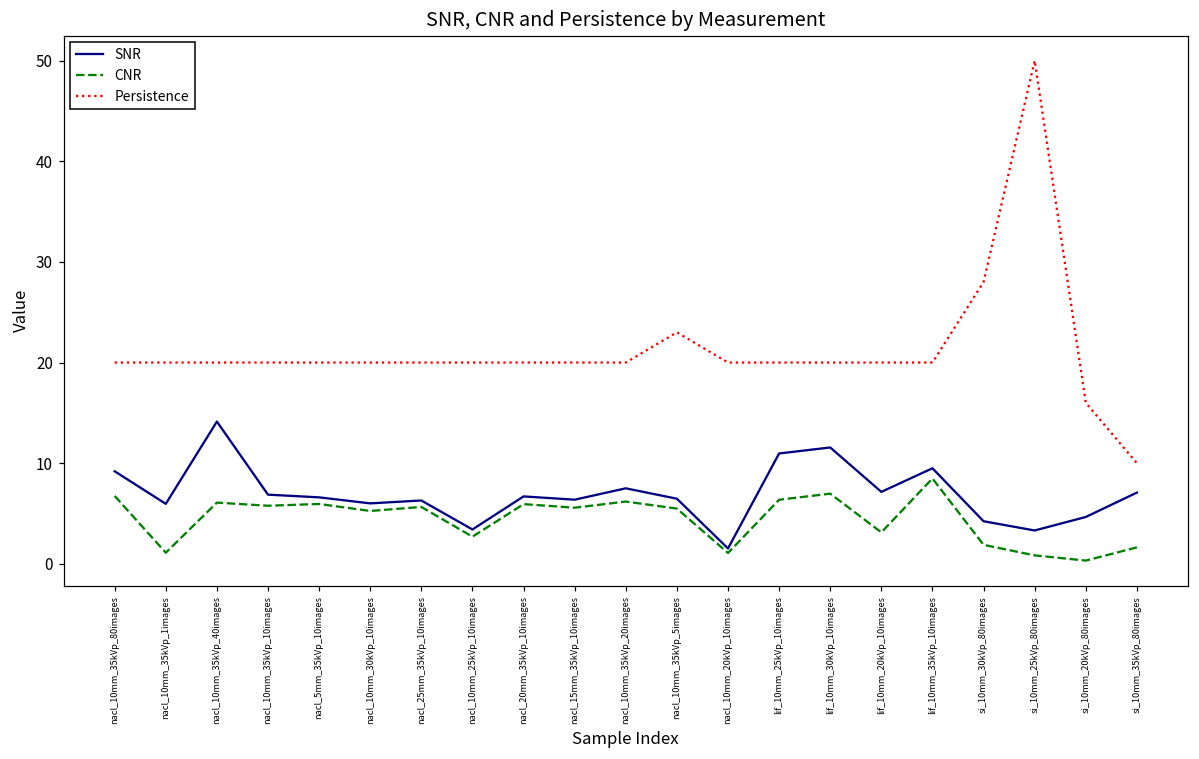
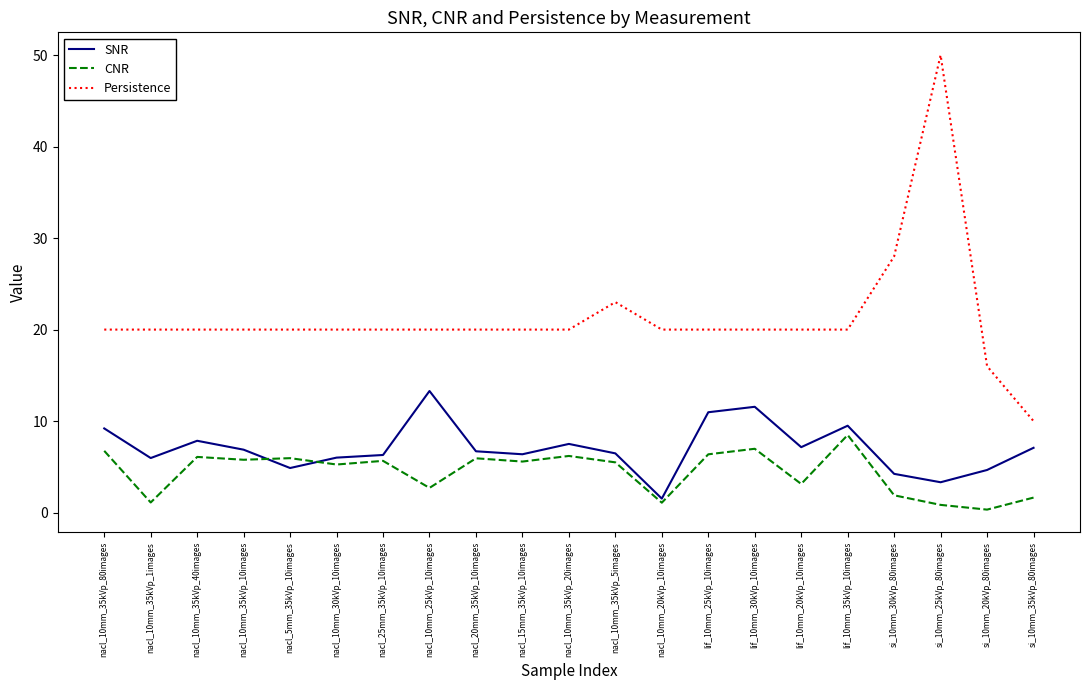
  {
    "SNR": {
      "nacl_10mm_35kVp_80images": 9,
      "nacl_10mm_35kVp_1images": 6,
-     "nacl_10mm_35kVp_40images": 14,
+     "nacl_10mm_35kVp_40images": 8,
      "nacl_10mm_35kVp_10images": 7,
-     "nacl_5mm_35kVp_10images": 7,
+     "nacl_5mm_35kVp_10images": 5,
      "nacl_10mm_30kVp_10images": 6,
      "nacl_25mm_35kVp_10images": 6,
-     "nacl_10mm_25kVp_10images": 3,
+     "nacl_10mm_25kVp_10images": 13,
      "nacl_20mm_35kVp_10images": 7,
      "nacl_15mm_35kVp_10images": 6,
      "nacl_10mm_35kVp_20images": 8,
      "nacl_10mm_35kVp_5images": 6,
      "nacl_10mm_20kVp_10images": 2,
      "lif_10mm_25kVp_10images": 11,
      "lif_10mm_30kVp_10images": 12,
      "lif_10mm_20kVp_10images": 7,
      "lif_10mm_35kVp_10images": 9,
      "si_10mm_30kVp_80images": 4,
      "si_10mm_25kVp_80images": 3,
      "si_10mm_20kVp_80images": 5,
      "si_10mm_35kVp_80images": 7
    },
    "CNR": {
      "nacl_10mm_35kVp_80images": 7,
      "nacl_10mm_35kVp_1images": 1,
      "nacl_10mm_35kVp_40images": 6,
      "nacl_10mm_35kVp_10images": 6,
      "nacl_5mm_35kVp_10images": 6,
      "nacl_10mm_30kVp_10images": 5,
      "nacl_25mm_35kVp_10images": 6,
      "nacl_10mm_25kVp_10images": 3,
      "nacl_20mm_35kVp_10images": 6,
      "nacl_15mm_35kVp_10images": 6,
      "nacl_10mm_35kVp_20images": 6,
      "nacl_10mm_35kVp_5images": 5,
      "nacl_10mm_20kVp_10images": 1,
      "lif_10mm_25kVp_10images": 6,
      "lif_10mm_30kVp_10images": 7,
      "lif_10mm_20kVp_10images": 3,
      "lif_10mm_35kVp_10images": 8,
      "si_10mm_30kVp_80images": 2,
      "si_10mm_25kVp_80images": 1,
      "si_10mm_20kVp_80images": 0,
      "si_10mm_35kVp_80images": 2
    },
    "Persistence": {
      "nacl_10mm_35kVp_80images": 20,
      "nacl_10mm_35kVp_1images": 20,
      "nacl_10mm_35kVp_40images": 20,
      "nacl_10mm_35kVp_10images": 20,
      "nacl_5mm_35kVp_10images": 20,
      "nacl_10mm_30kVp_10images": 20,
      "nacl_25mm_35kVp_10images": 20,
      "nacl_10mm_25kVp_10images": 20,
      "nacl_20mm_35kVp_10images": 20,
      "nacl_15mm_35kVp_10images": 20,
      "nacl_10mm_35kVp_20images": 20,
      "nacl_10mm_35kVp_5images": 23,
      "nacl_10mm_20kVp_10images": 20,
      "lif_10mm_25kVp_10images": 20,
      "lif_10mm_30kVp_10images": 20,
      "lif_10mm_20kVp_10images": 20,
      "lif_10mm_35kVp_10images": 20,
      "si_10mm_30kVp_80images": 28,
      "si_10mm_25kVp_80images": 50,
      "si_10mm_20kVp_80images": 16,
      "si_10mm_35kVp_80images": 10
    }
  }
